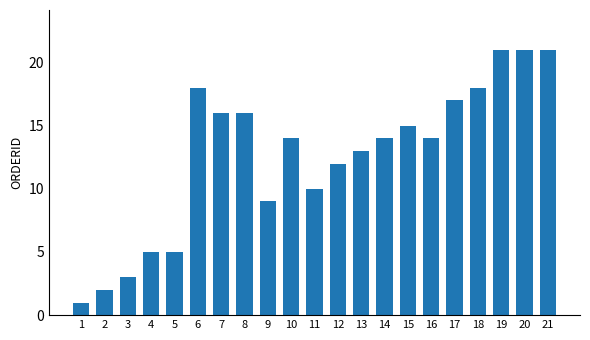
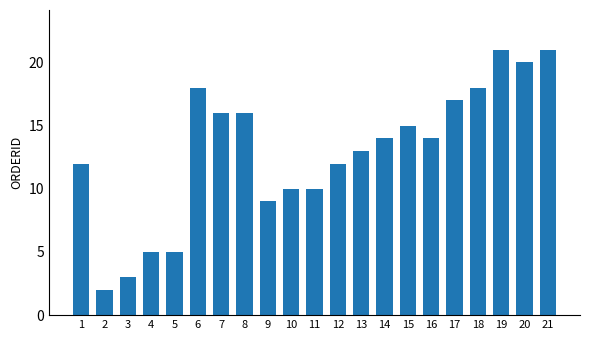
  {
-   "1": 1,
+   "1": 12,
    "2": 2,
    "3": 3,
    "4": 5,
    "5": 5,
    "6": 18,
    "7": 16,
    "8": 16,
    "9": 9,
-   "10": 14,
+   "10": 10,
    "11": 10,
    "12": 12,
    "13": 13,
    "14": 14,
    "15": 15,
    "16": 14,
    "17": 17,
    "18": 18,
    "19": 21,
-   "20": 21,
+   "20": 20,
    "21": 21
  }
